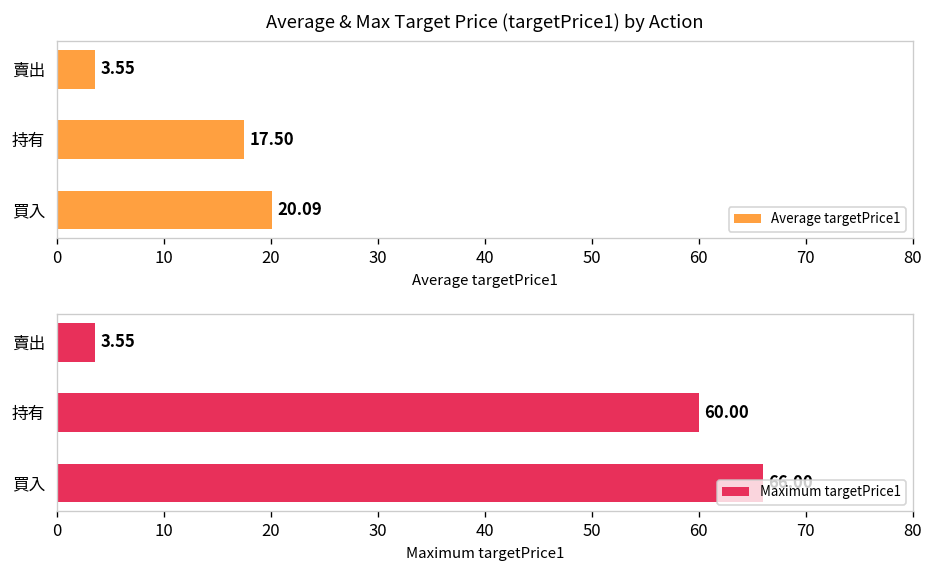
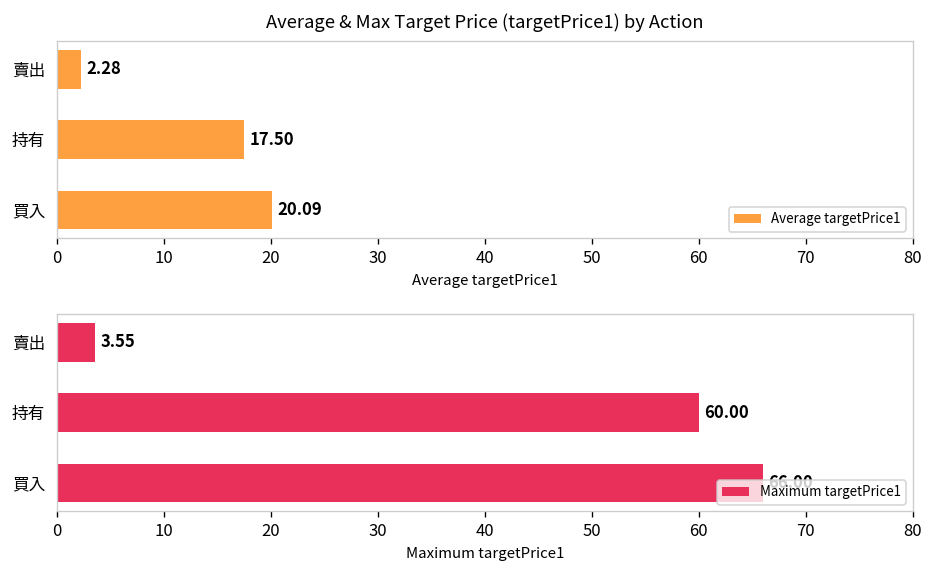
  {
    "Average & Max Target Price (targetPrice1) by Action": {
-     "賣出": 3.55,
+     "賣出": 2.28,
      "持有": 17.50,
      "買入": 20.09
    }
  }
